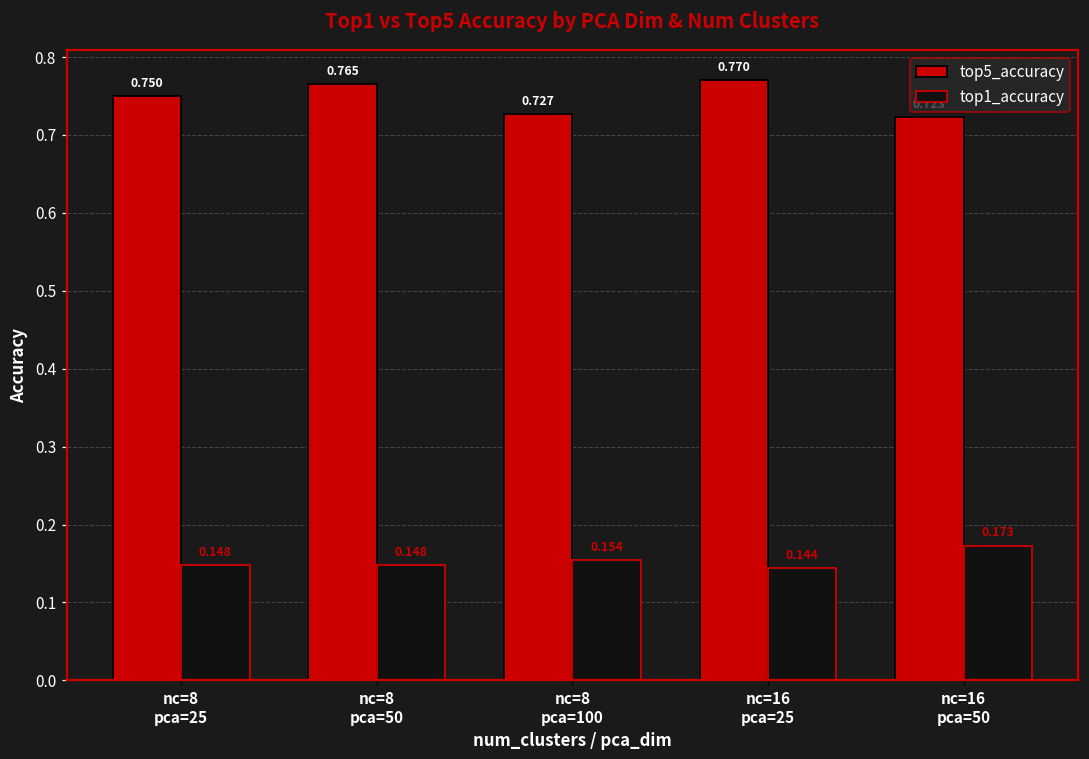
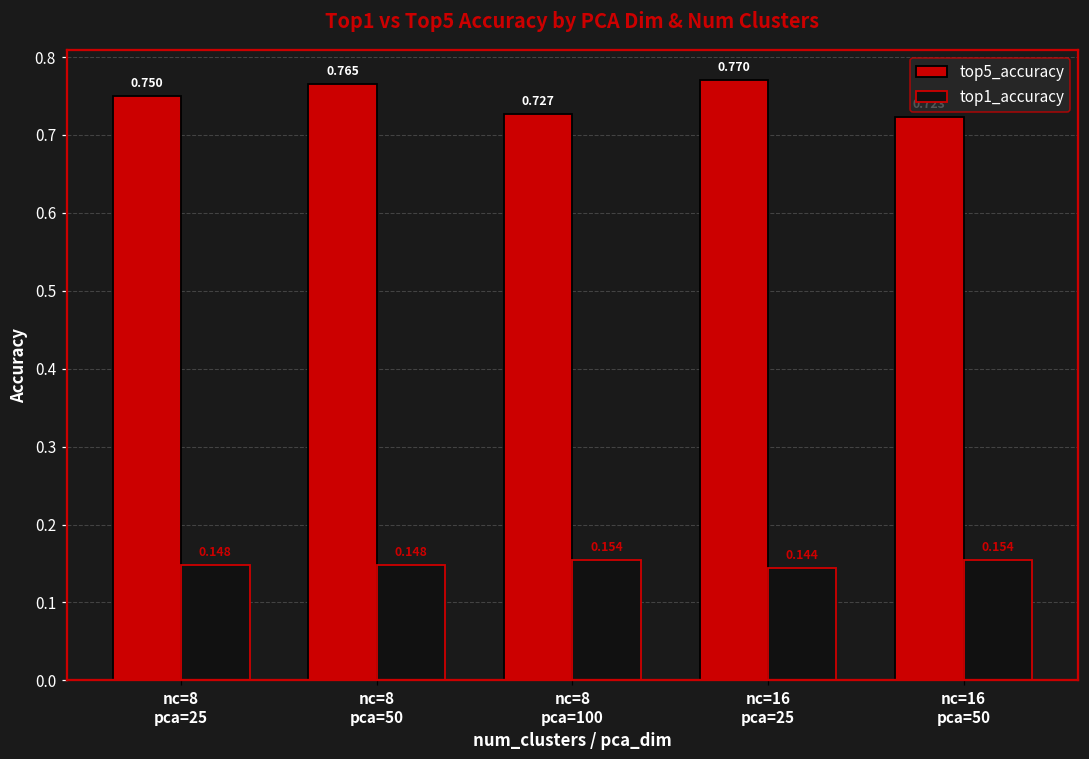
  {
    "top5_accuracy": {
      "nc=8 pca=25": 0.750,
      "nc=8 pca=50": 0.765,
      "nc=8 pca=100": 0.727,
      "nc=16 pca=25": 0.770
    },
    "top1_accuracy": {
      "nc=8 pca=25": 0.148,
      "nc=8 pca=50": 0.148,
      "nc=8 pca=100": 0.154,
      "nc=16 pca=25": 0.144,
-     "nc=16 pca=50": 0.173
+     "nc=16 pca=50": 0.154
    }
  }
